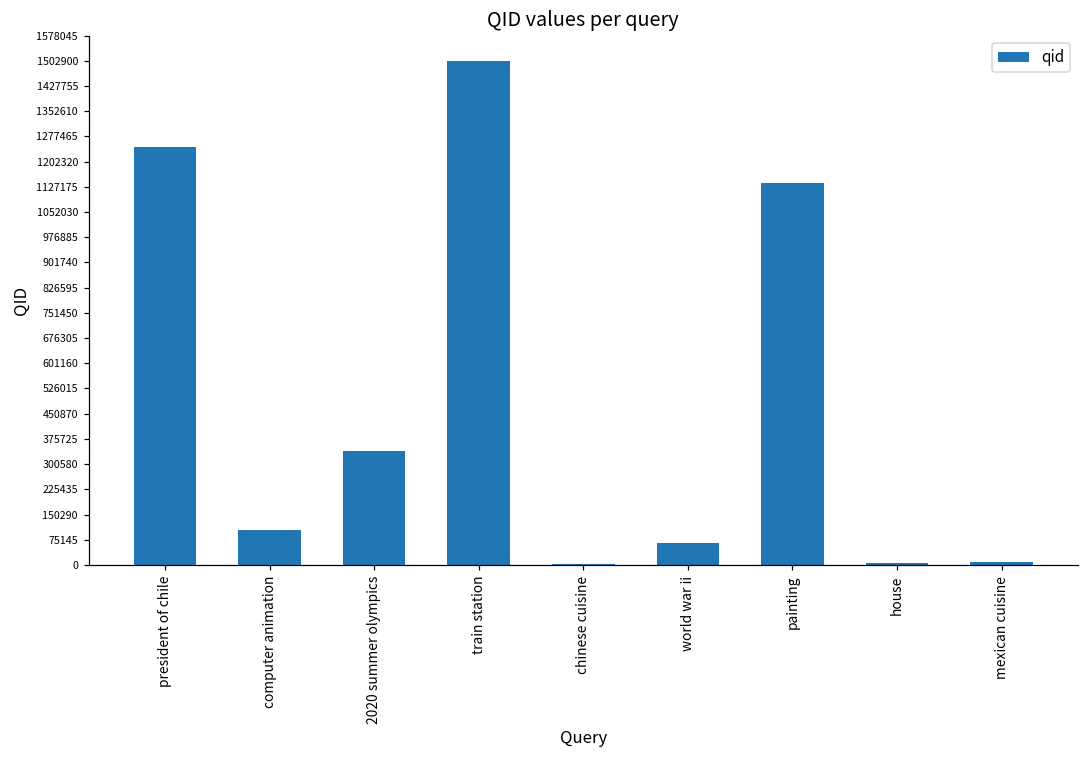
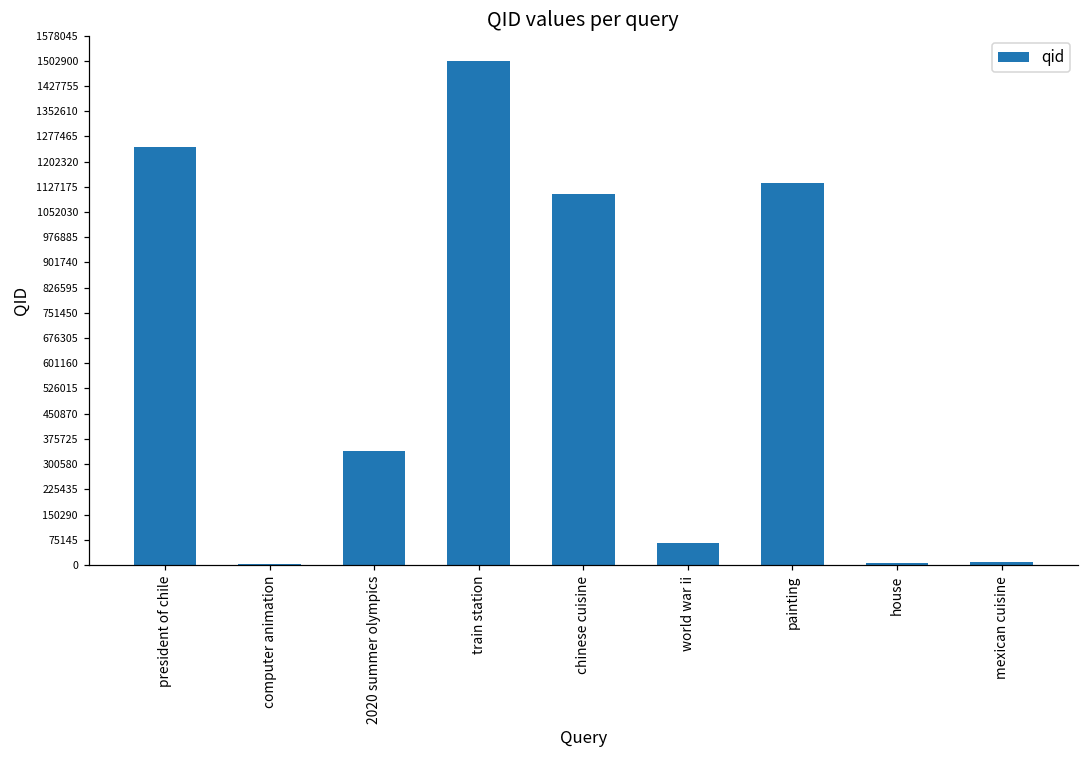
  {
    "president of chile": 1240000,
-   "computer animation": 100000,
+   "computer animation": 0,
    "2020 summer olympics": 340000,
    "train station": 1500000,
-   "chinese cuisine": 0,
+   "chinese cuisine": 1100000,
    "world war ii": 60000,
    "painting": 1140000,
    "mexican cuisine": 10000
  }
